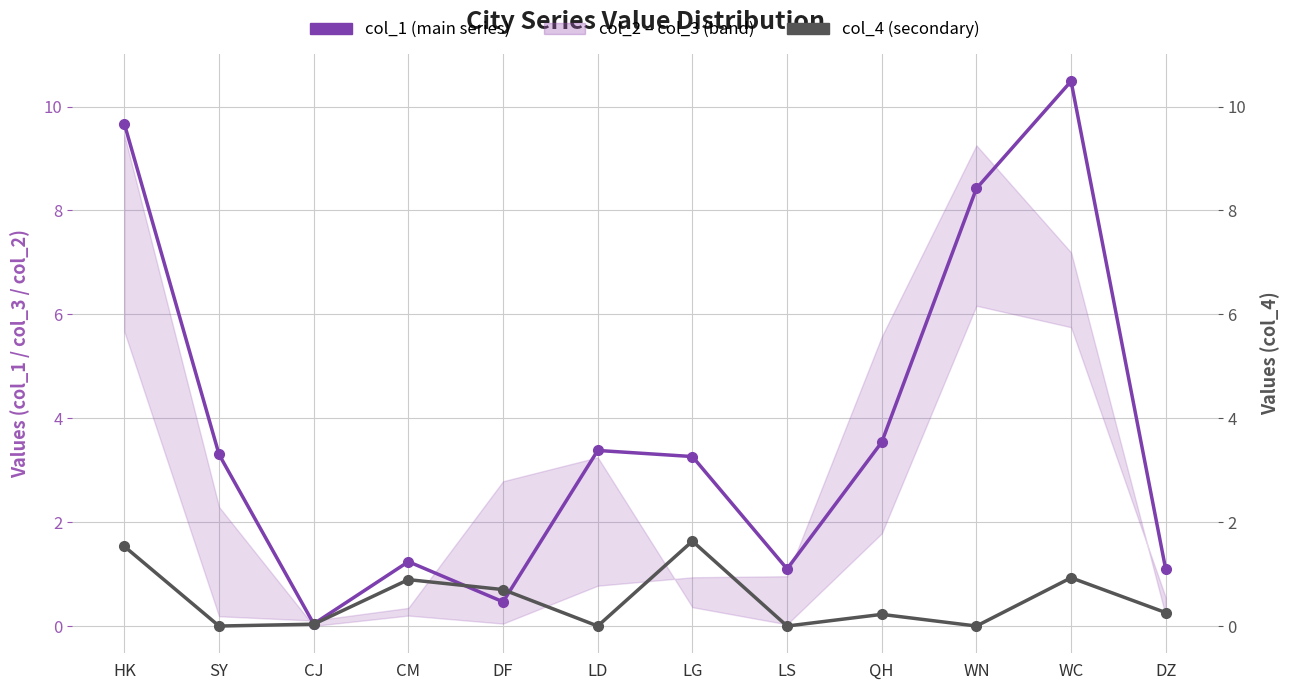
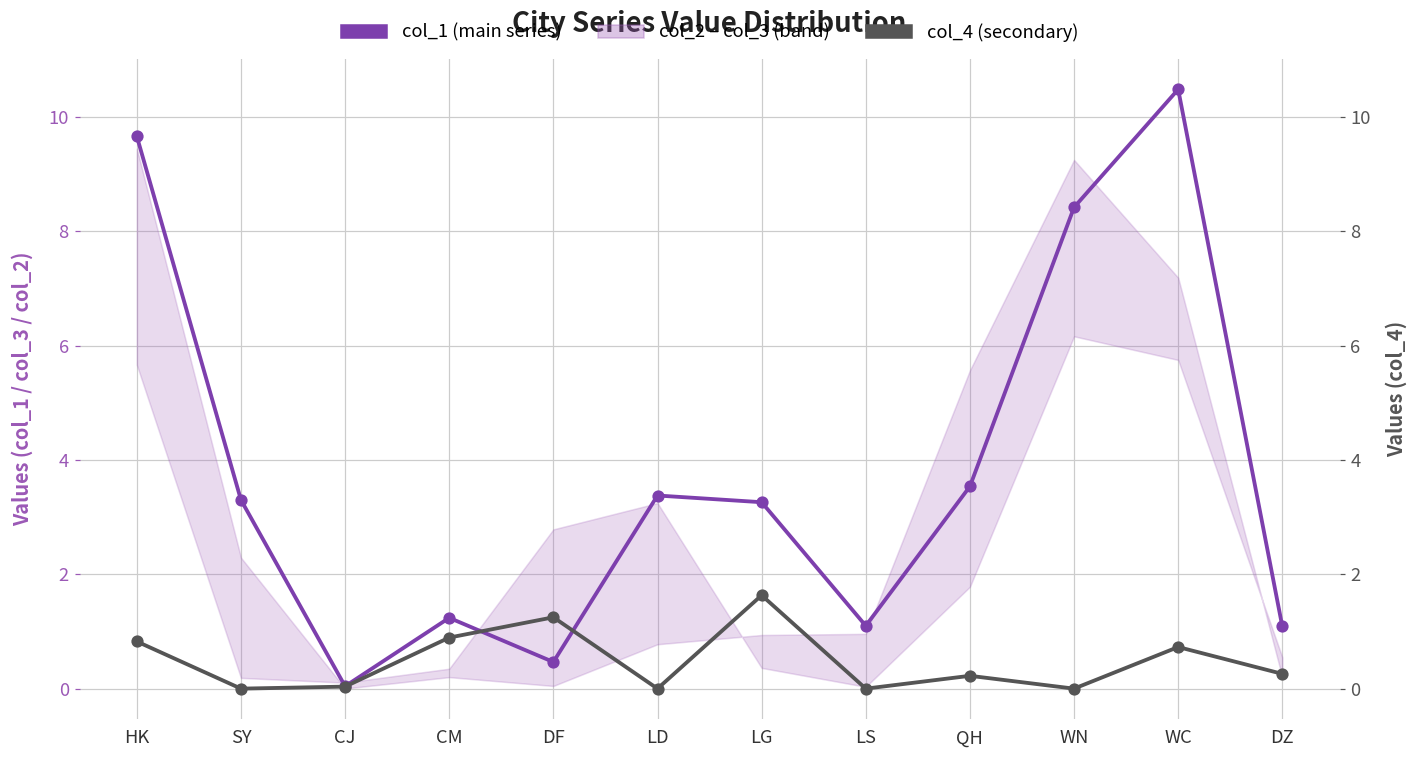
  {
    "col_4 (secondary)": {
-     "HK": 1.5,
+     "HK": 0.8,
      "SY": 0.0,
      "CM": 0.9,
-     "DF": 0.7,
+     "DF": 1.2,
      "LD": 0.0,
      "LG": 1.6,
      "LS": 0.0,
      "QH": 0.2,
      "WN": 0.0,
-     "WC": 0.9,
+     "WC": 0.7,
      "DZ": 0.3
    }
  }
